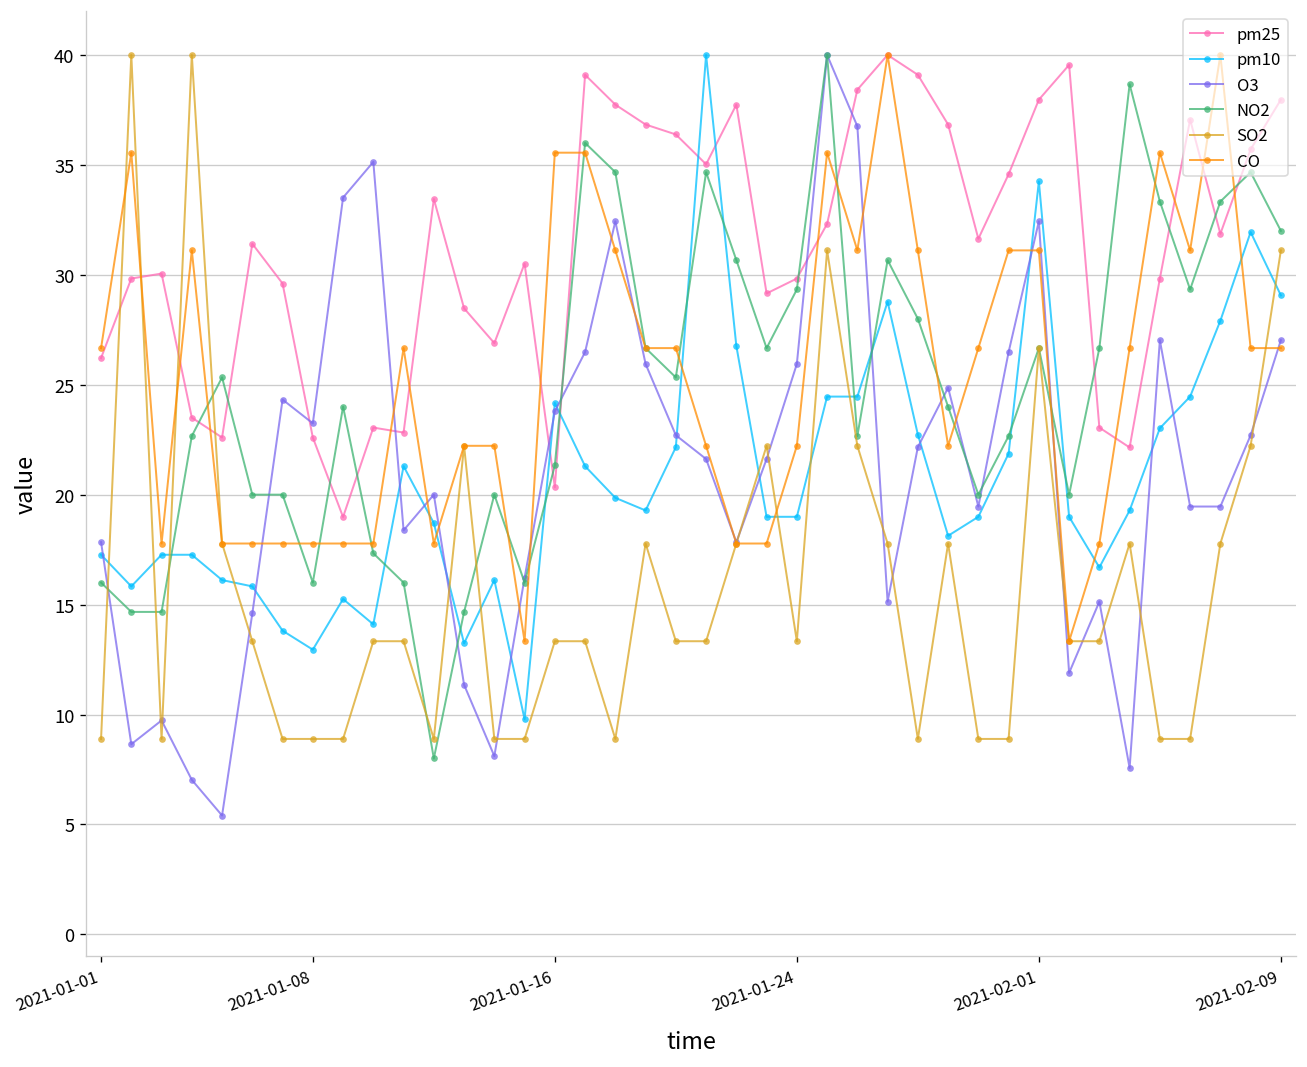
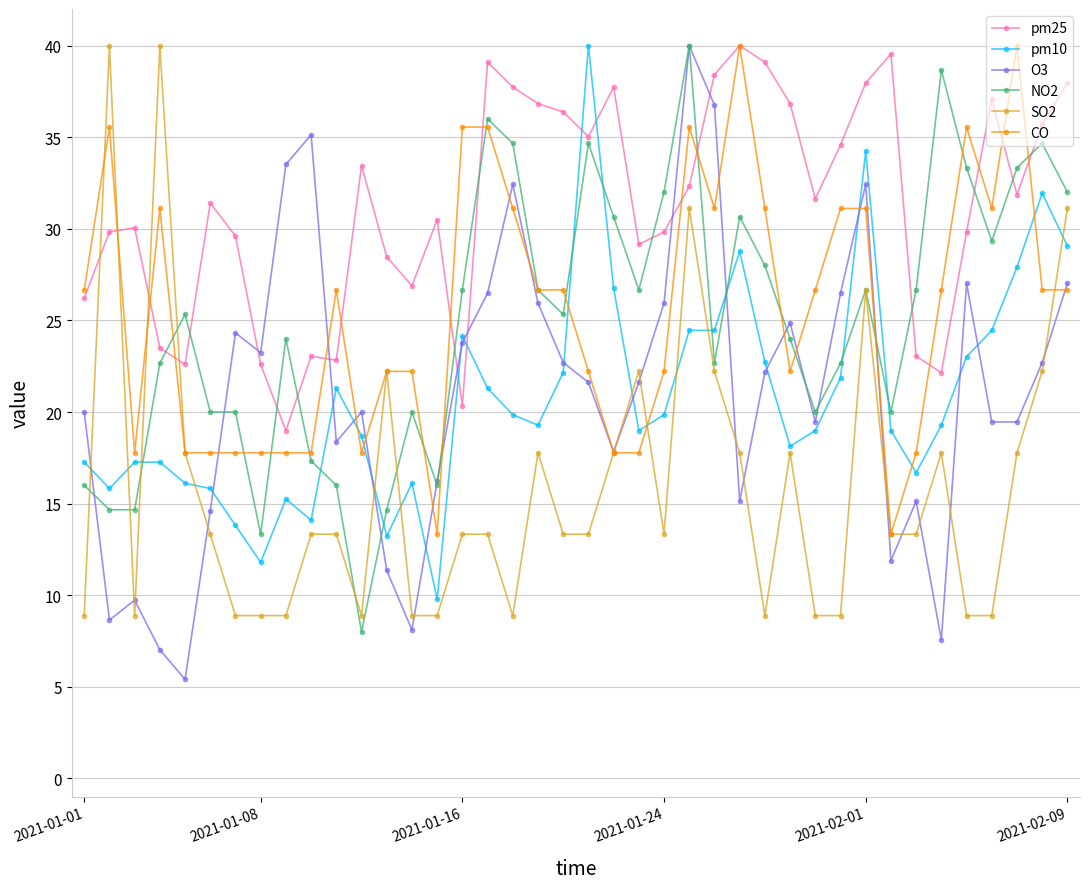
  {
    "pm25": {
      "2021-01-01": 26.2,
      "2021-01-08": 22.6,
      "2021-01-16": 20.3,
      "2021-01-24": 29.8,
      "2021-02-01": 38.0
    },
    "pm10": {
      "2021-01-01": 17.3,
-     "2021-01-08": 12.9,
+     "2021-01-08": 11.8,
      "2021-01-16": 24.2,
-     "2021-01-24": 19.0,
+     "2021-01-24": 19.9,
      "2021-02-01": 34.2,
      "2021-02-09": 29.1
    },
    "O3": {
-     "2021-01-01": 17.8,
+     "2021-01-01": 20.0,
      "2021-01-08": 23.2,
      "2021-01-16": 23.8,
      "2021-01-24": 25.9,
      "2021-02-01": 32.4,
      "2021-02-09": 27.0
    },
    "NO2": {
      "2021-01-01": 16.0,
-     "2021-01-08": 16.0,
-     "2021-01-16": 21.3,
-     "2021-01-24": 29.3,
+     "2021-01-08": 13.3,
+     "2021-01-16": 26.7,
+     "2021-01-24": 32.0,
      "2021-02-09": 32.0
    }
  }
